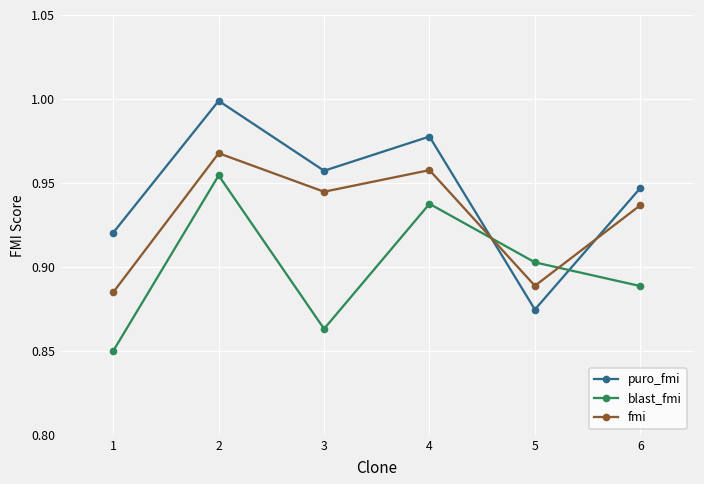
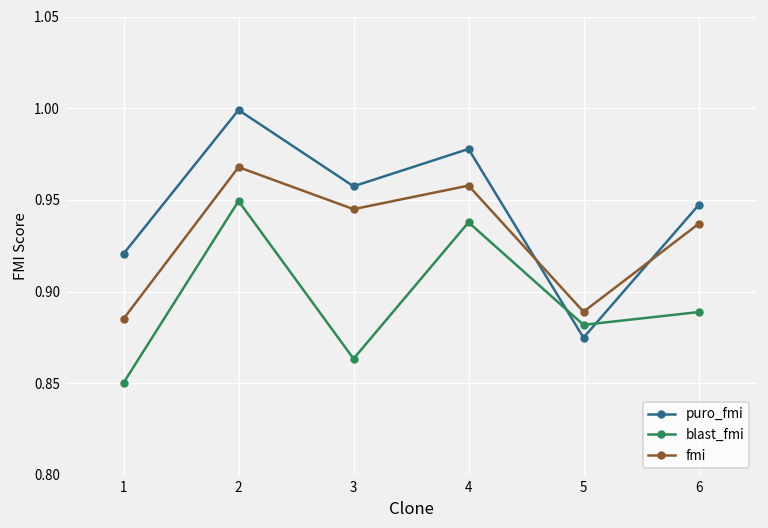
  {
    "puro_fmi": {
      "1": 0.921,
      "2": 0.999,
      "3": 0.957,
      "4": 0.978,
      "5": 0.875,
      "6": 0.947
    },
    "blast_fmi": {
      "1": 0.850,
-     "2": 0.955,
+     "2": 0.949,
      "3": 0.863,
      "4": 0.938,
-     "5": 0.903,
+     "5": 0.882,
      "6": 0.889
    },
    "fmi": {
      "1": 0.885,
      "2": 0.968,
      "3": 0.945,
      "4": 0.958,
      "5": 0.889,
      "6": 0.937
    }
  }
